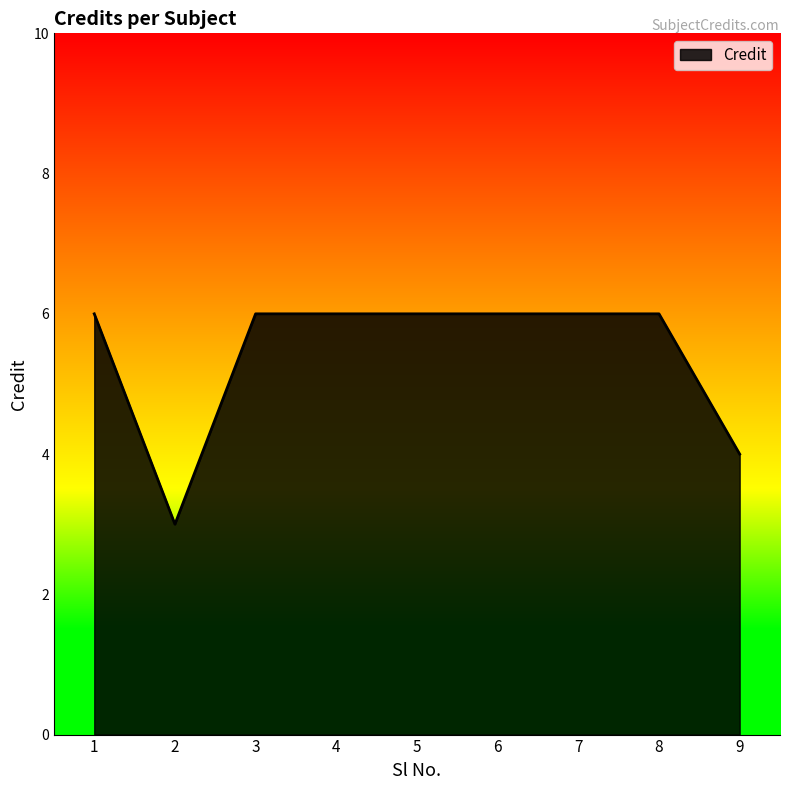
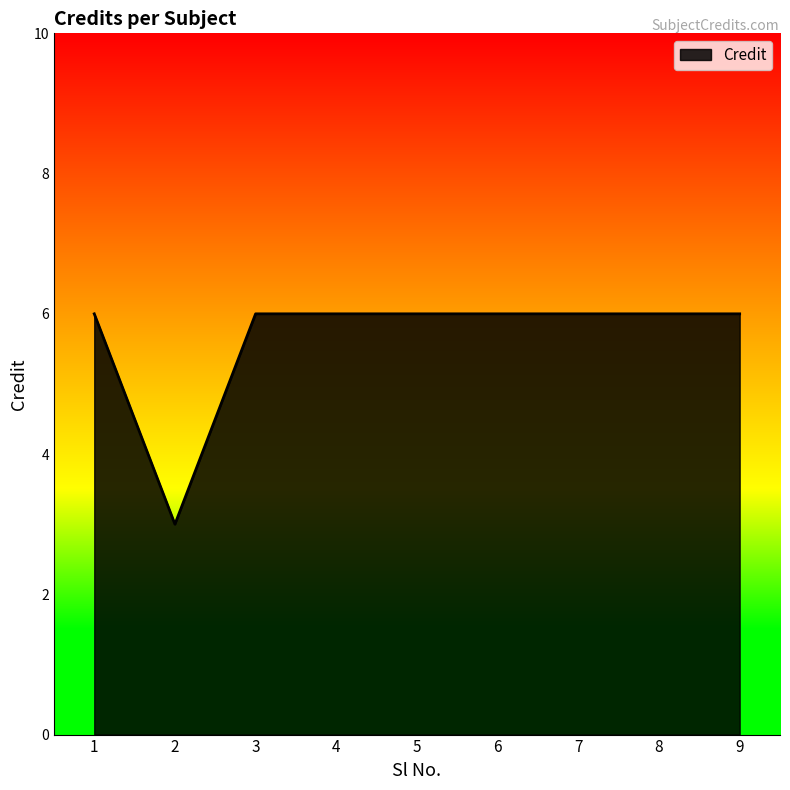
  {
    "1": 6,
    "2": 3,
    "3": 6,
    "4": 6,
    "5": 6,
    "6": 6,
    "7": 6,
    "8": 6,
-   "9": 4
+   "9": 6
  }
